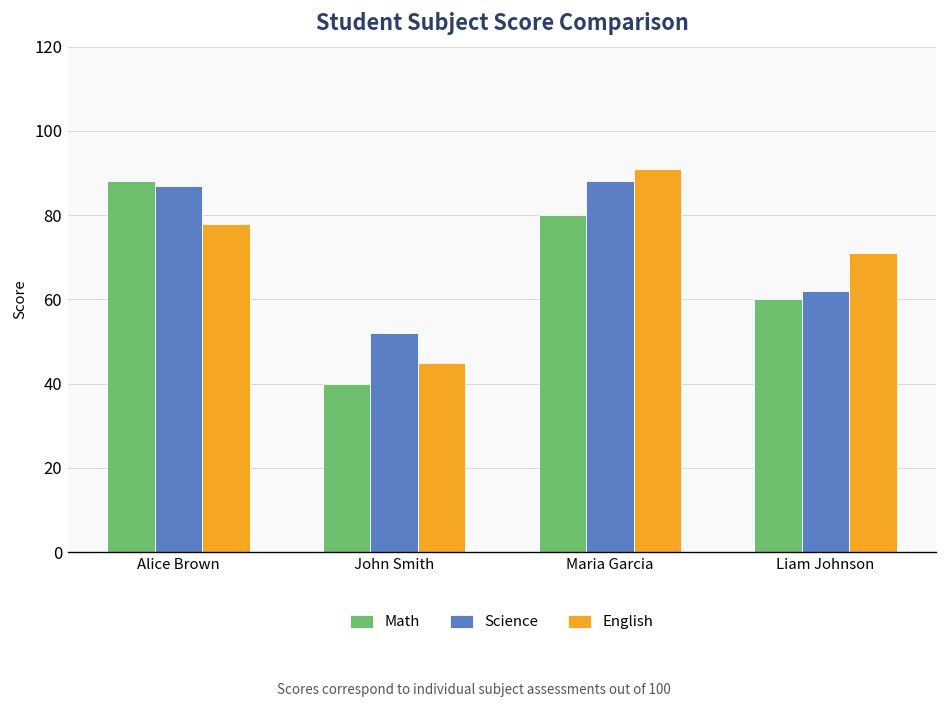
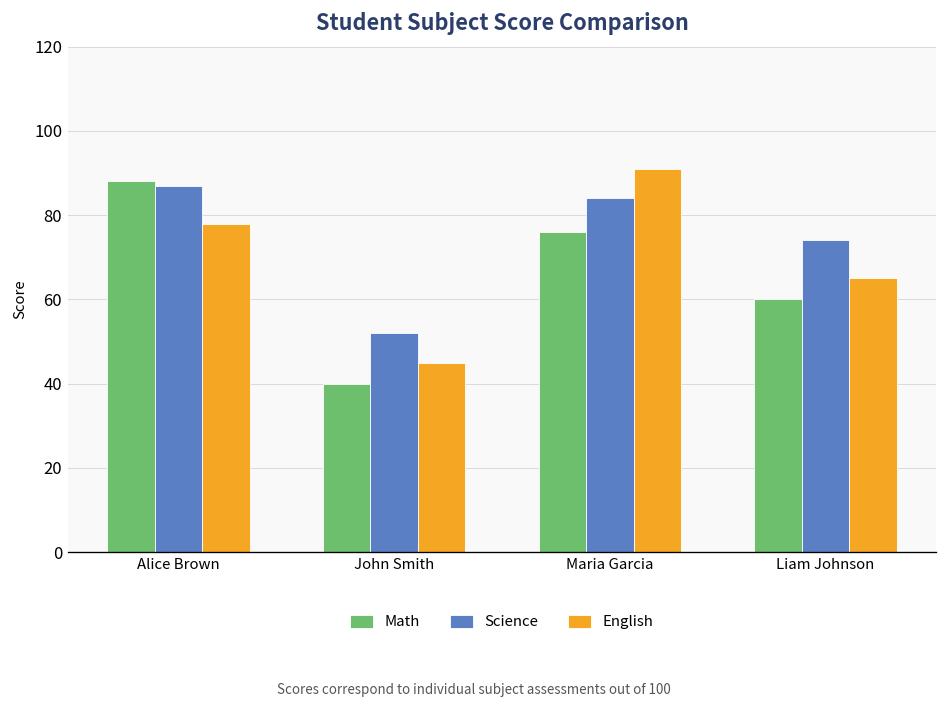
  {
    "Math": {
      "Alice Brown": 88,
      "John Smith": 40,
-     "Maria Garcia": 80,
+     "Maria Garcia": 76,
      "Liam Johnson": 60
    },
    "Science": {
      "Alice Brown": 87,
      "John Smith": 52,
-     "Maria Garcia": 88,
-     "Liam Johnson": 62
+     "Maria Garcia": 84,
+     "Liam Johnson": 74
    },
    "English": {
      "Alice Brown": 78,
      "John Smith": 45,
      "Maria Garcia": 91,
-     "Liam Johnson": 71
+     "Liam Johnson": 65
    }
  }
